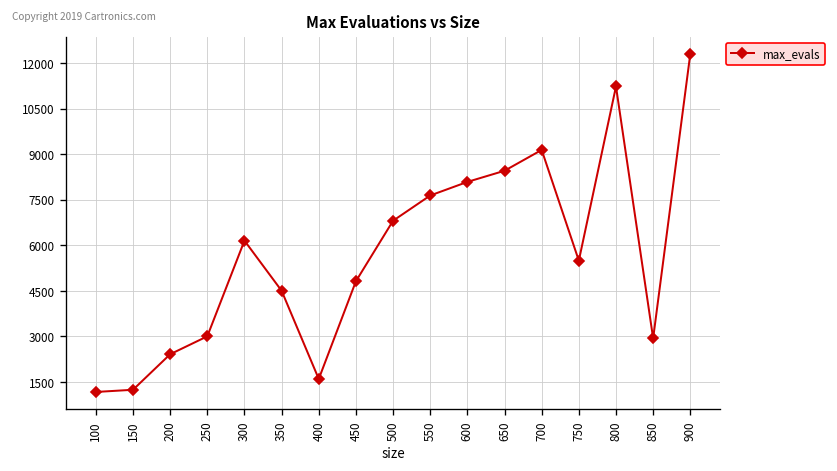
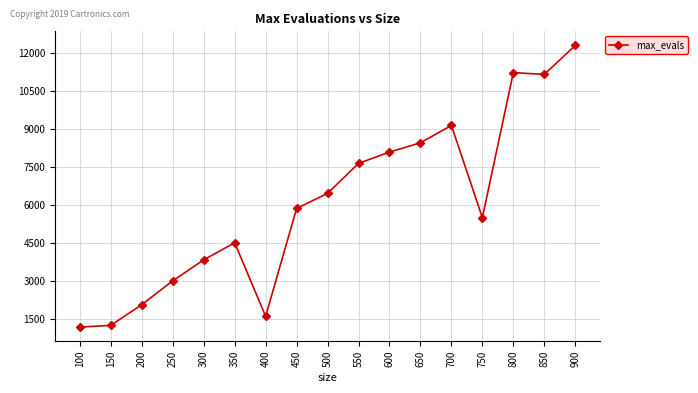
  {
    "100": 1200,
    "150": 1200,
-   "200": 2400,
+   "200": 2100,
    "250": 3000,
-   "300": 6200,
+   "300": 3800,
    "350": 4500,
    "400": 1600,
-   "450": 4800,
-   "500": 6800,
+   "450": 5900,
+   "500": 6500,
    "550": 7600,
    "600": 8100,
    "650": 8500,
    "700": 9100,
    "750": 5500,
    "800": 11200,
-   "850": 2900,
+   "850": 11200,
    "900": 12300
  }
